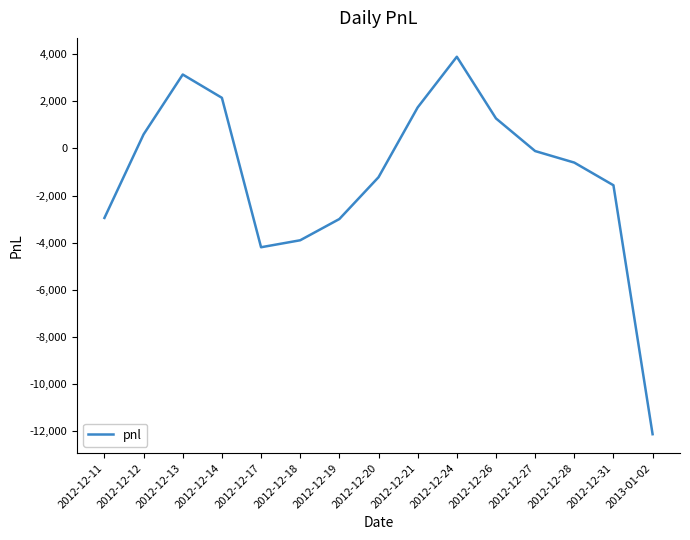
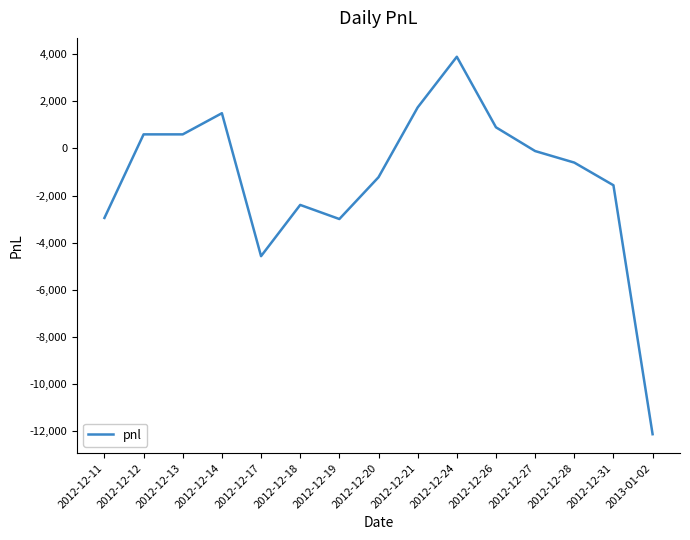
  {
    "2012-12-11": "-3,000",
    "2012-12-12": "600",
-   "2012-12-13": "3,100",
-   "2012-12-14": "2,200",
-   "2012-12-17": "-4,200",
-   "2012-12-18": "-3,900",
+   "2012-12-13": "600",
+   "2012-12-14": "1,500",
+   "2012-12-17": "-4,600",
+   "2012-12-18": "-2,400",
    "2012-12-19": "-3,000",
    "2012-12-20": "-1,200",
    "2012-12-21": "1,700",
    "2012-12-24": "3,900",
-   "2012-12-26": "1,300",
+   "2012-12-26": "900",
    "2012-12-27": "-100",
    "2012-12-28": "-600",
    "2012-12-31": "-1,600",
    "2013-01-02": "-12,200"
  }
